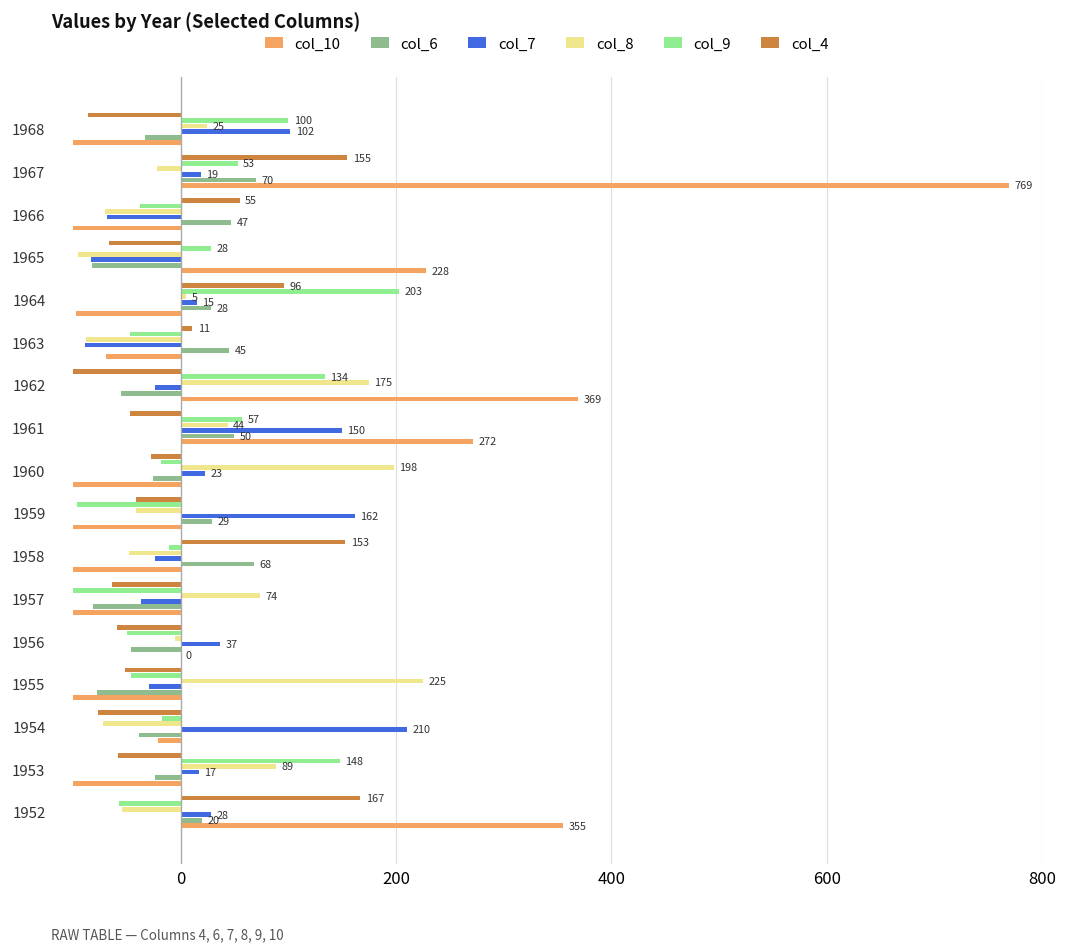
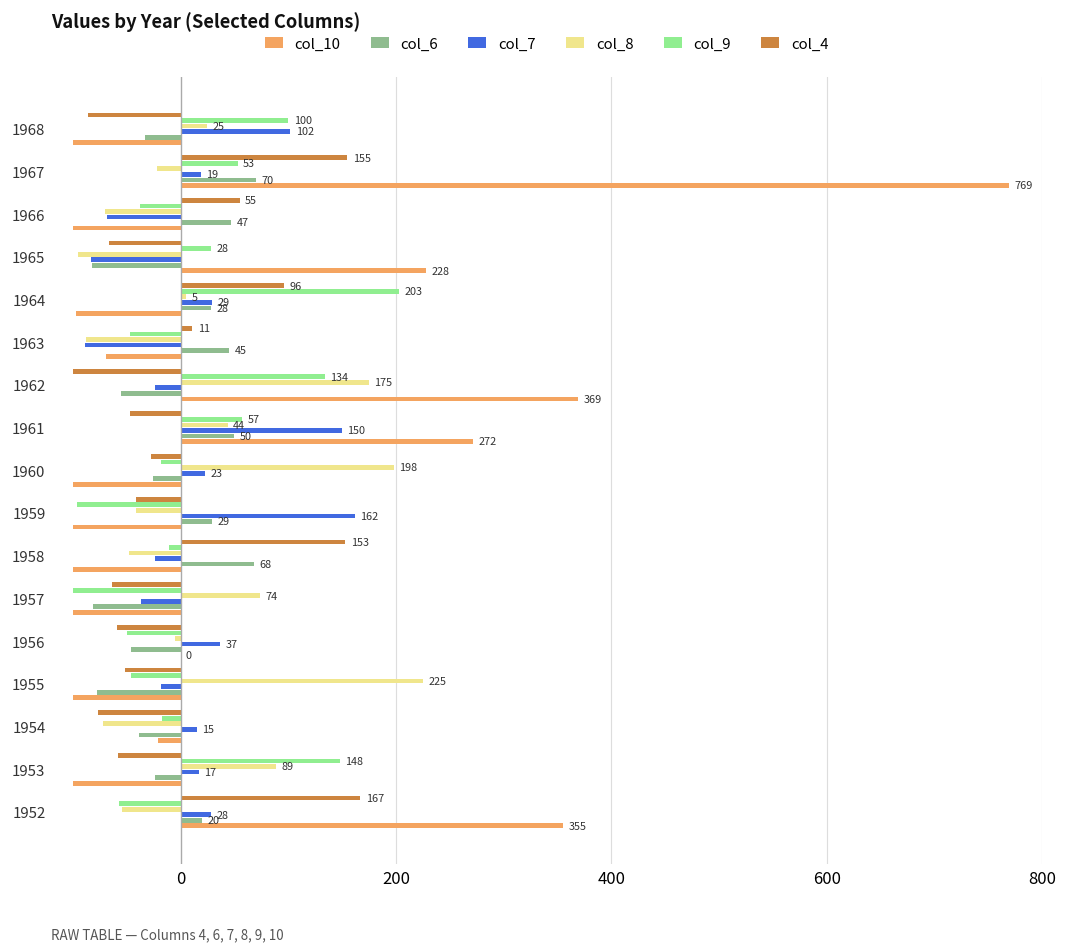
  {
    "col_7": {
      "1968": 102,
      "1967": 19,
-     "1964": 15,
+     "1964": 29,
      "1961": 150,
      "1960": 23,
      "1959": 162,
      "1956": 37,
-     "1955": -30,
-     "1954": 210,
+     "1955": -20,
+     "1954": 15,
      "1953": 17,
      "1952": 28
    },
    "col_8": {
      "1968": 25,
      "1964": 5,
      "1962": 175,
      "1961": 44,
      "1960": 198,
      "1957": 74,
      "1955": 225,
      "1953": 89
    }
  }
